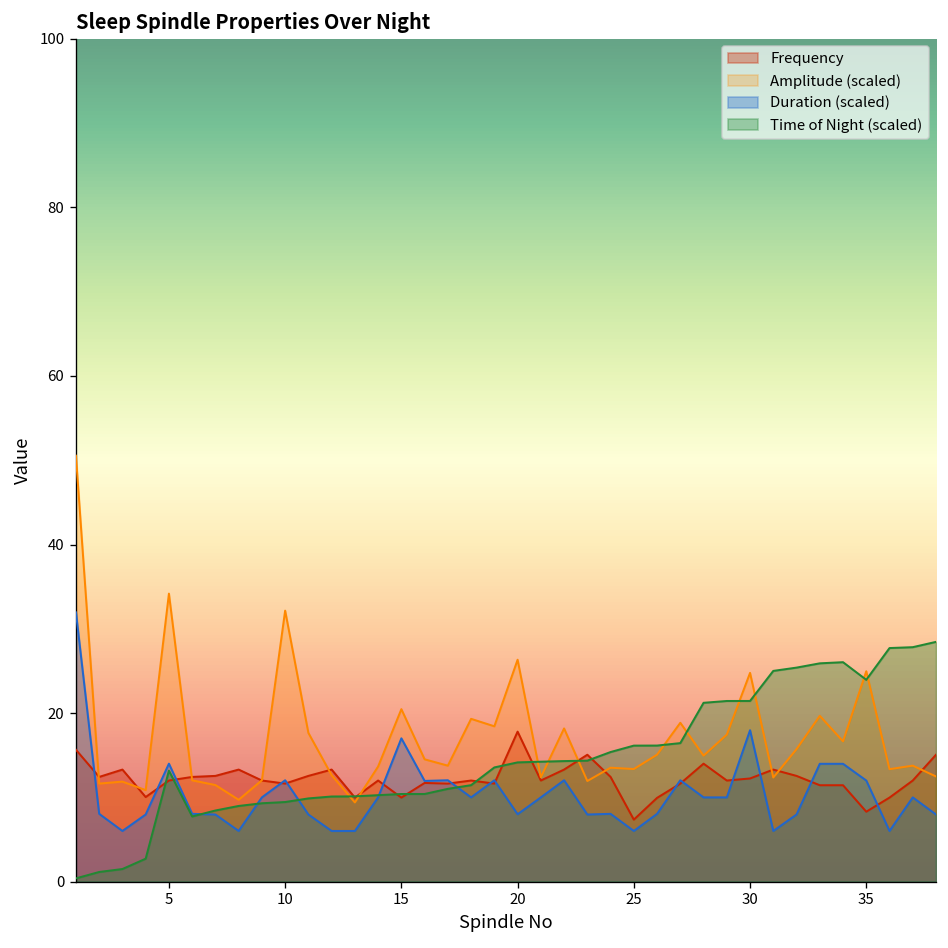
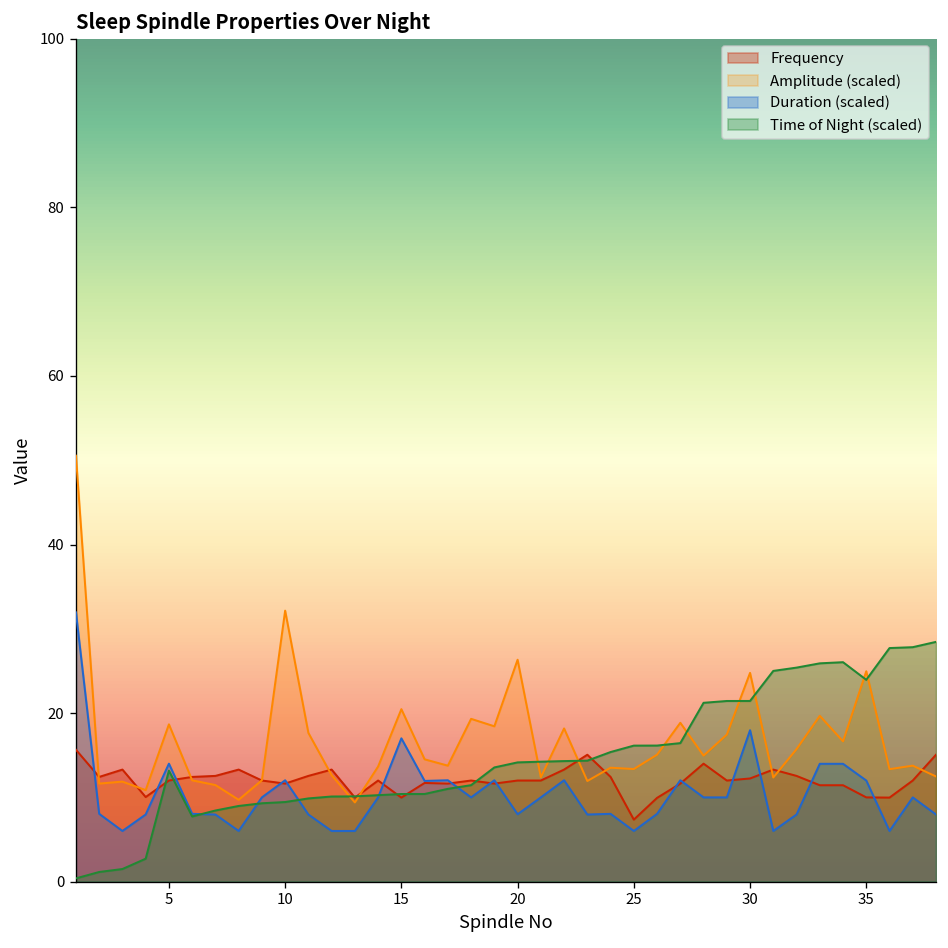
  {
    "Frequency": {
      "5": 12,
      "10": 12,
      "15": 10,
-     "20": 18,
+     "20": 12,
      "25": 7,
      "30": 12,
-     "35": 8
+     "35": 10
    },
    "Amplitude (scaled)": {
-     "5": 34,
+     "5": 19,
      "10": 32,
      "15": 20,
      "20": 26,
      "25": 13,
      "30": 25,
      "35": 25
    },
    "Duration (scaled)": {
      "5": 14,
      "10": 12,
      "15": 17,
      "20": 8,
      "25": 6,
      "30": 18,
      "35": 12
    },
    "Time of Night (scaled)": {
      "5": 13,
      "10": 9,
      "15": 10,
      "20": 14,
      "25": 16,
      "30": 21,
      "35": 24
    }
  }
